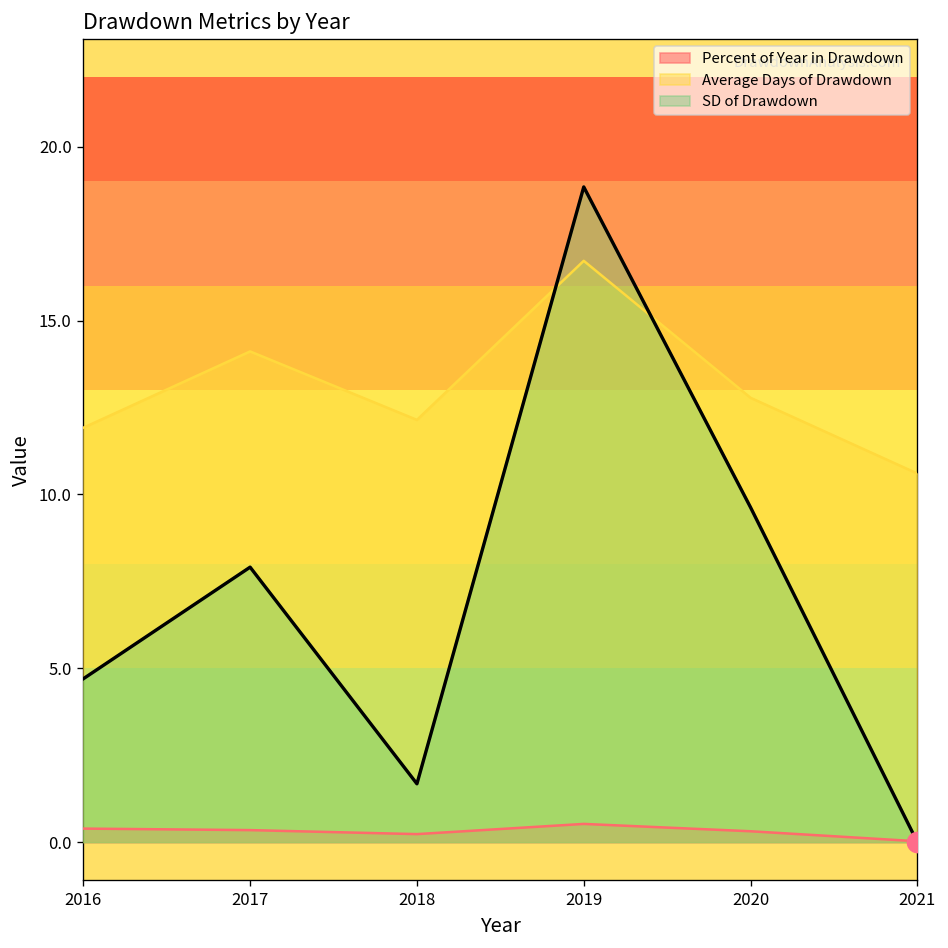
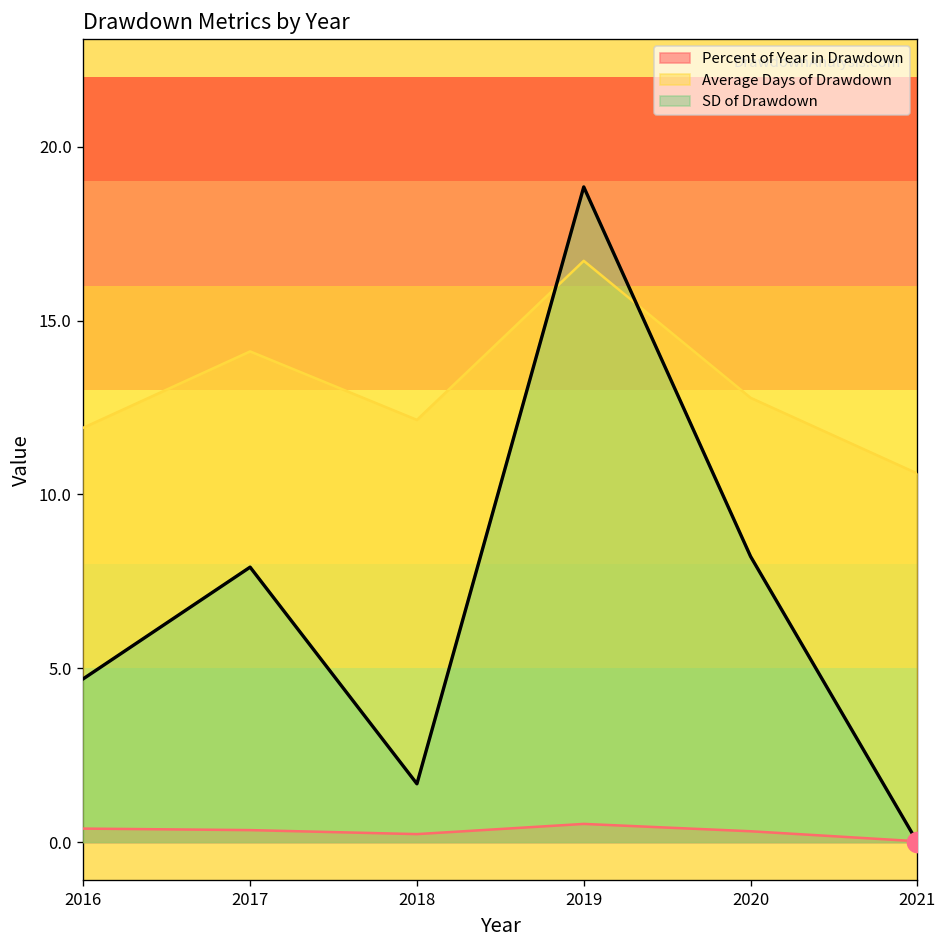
  {
    "Average Days of Drawdown": {
      "2016": 11.9,
      "2017": 14.1,
      "2018": 12.1,
      "2019": 16.7,
      "2020": 12.8,
      "2021": 10.6
    },
    "SD of Drawdown": {
      "2016": 4.7,
      "2017": 7.9,
      "2018": 1.7,
      "2019": 18.8,
-     "2020": 9.6
+     "2020": 8.2
    }
  }
